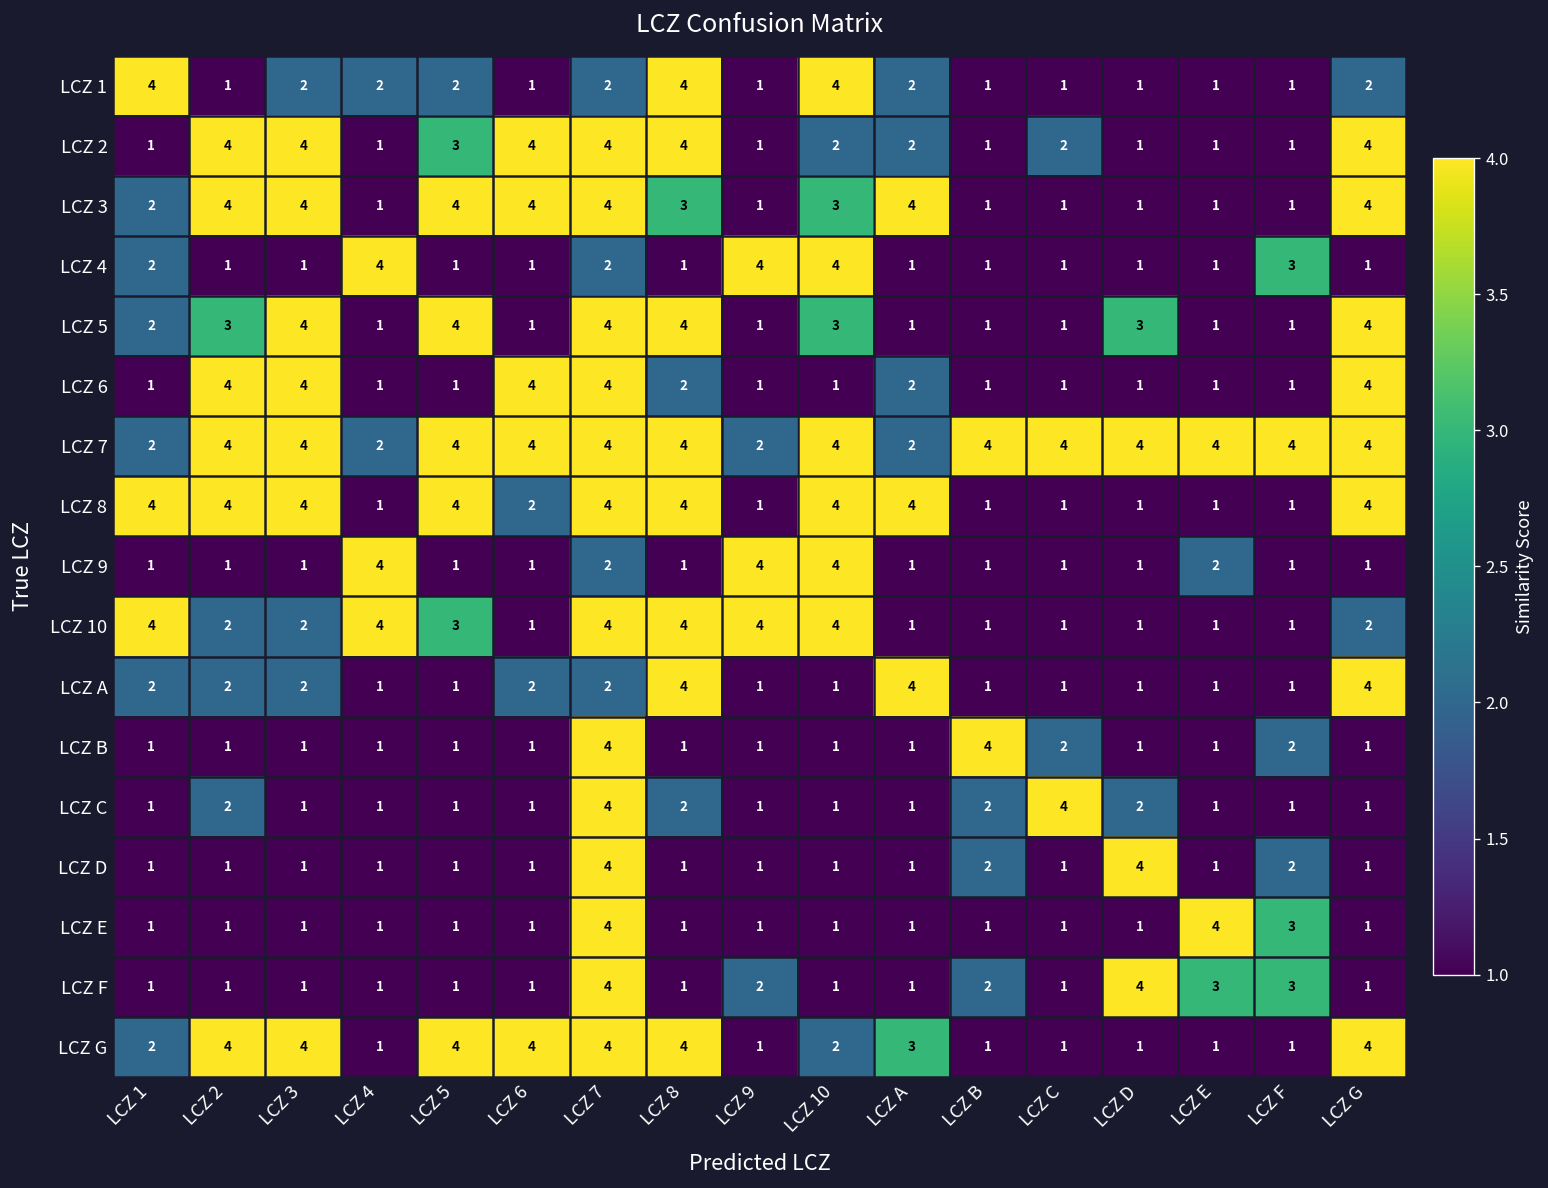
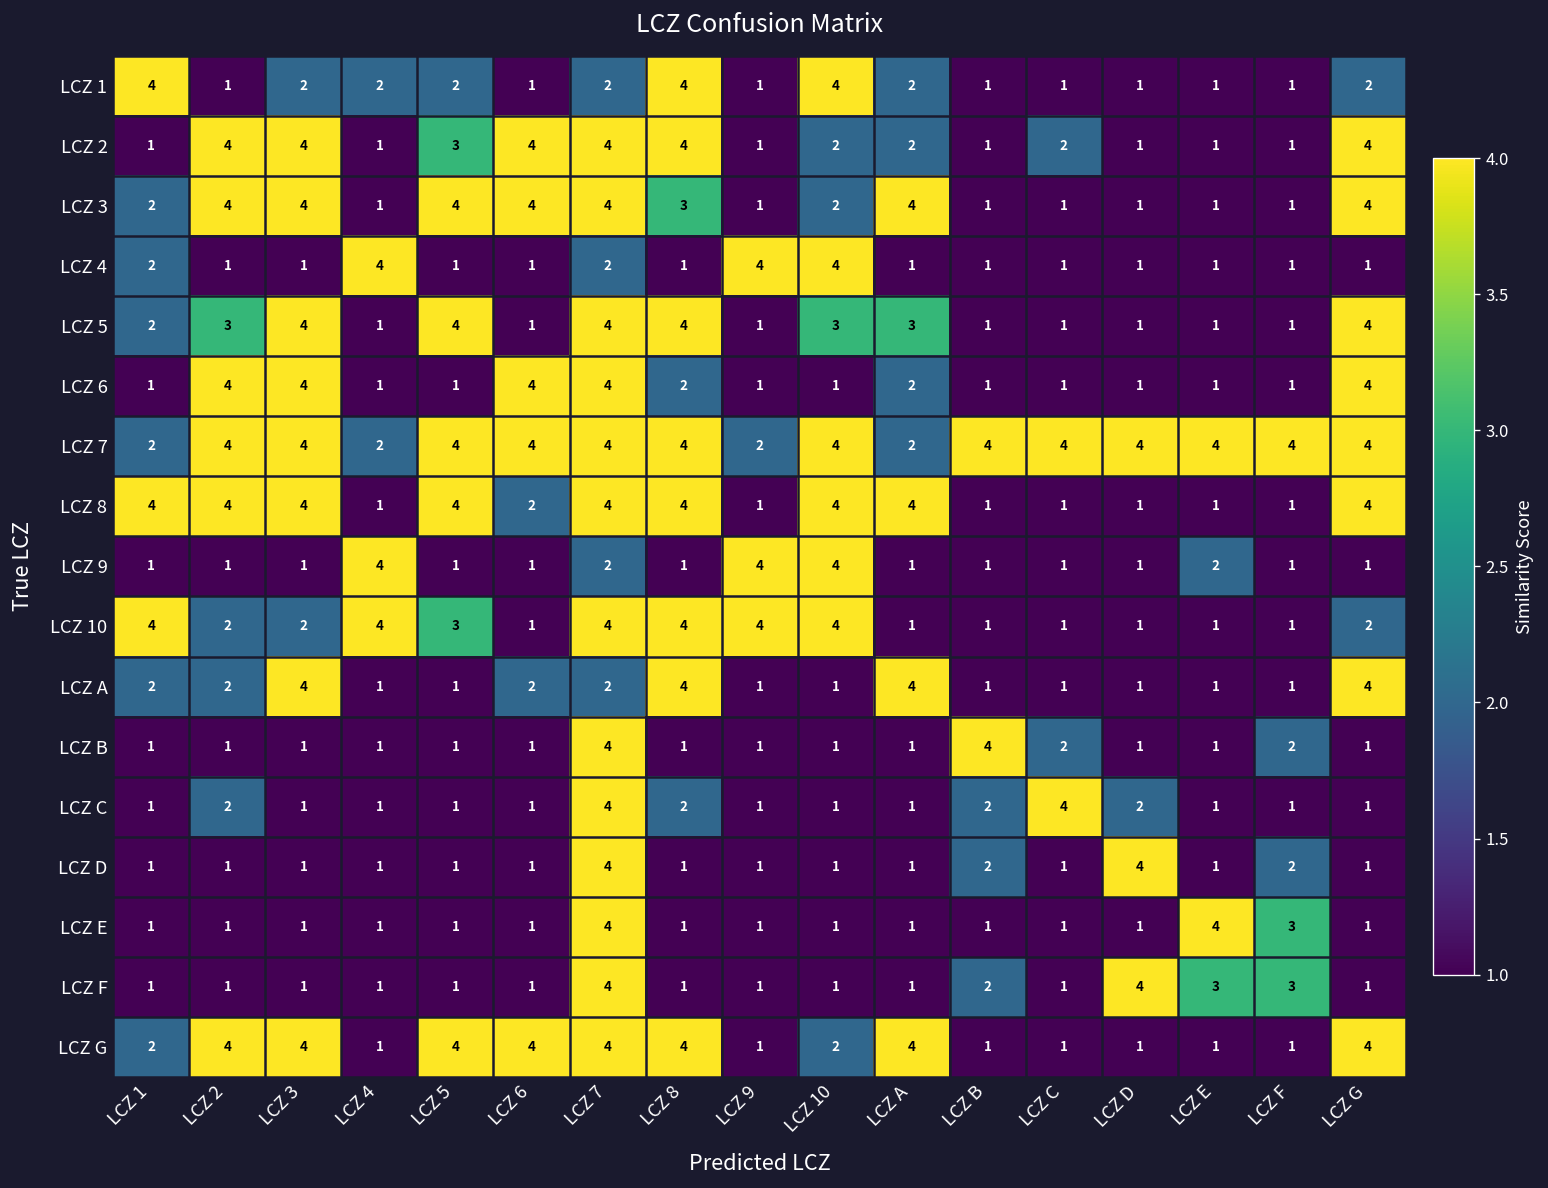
  {
    "LCZ 3": {
      "LCZ 1": 2,
      "LCZ 2": 4,
      "LCZ 3": 4,
      "LCZ 4": 1,
      "LCZ 5": 4,
      "LCZ 6": 4,
      "LCZ 7": 4,
      "LCZ 8": 3,
      "LCZ 9": 1,
-     "LCZ 10": 3,
+     "LCZ 10": 2,
      "LCZ A": 4,
      "LCZ B": 1,
      "LCZ C": 1,
      "LCZ D": 1,
      "LCZ E": 1,
      "LCZ F": 1,
      "LCZ G": 4
    },
    "LCZ 4": {
      "LCZ 1": 2,
      "LCZ 2": 1,
      "LCZ 3": 1,
      "LCZ 4": 4,
      "LCZ 5": 1,
      "LCZ 6": 1,
      "LCZ 7": 2,
      "LCZ 8": 1,
      "LCZ 9": 4,
      "LCZ 10": 4,
      "LCZ A": 1,
      "LCZ B": 1,
      "LCZ C": 1,
      "LCZ D": 1,
      "LCZ E": 1,
-     "LCZ F": 3,
+     "LCZ F": 1,
      "LCZ G": 1
    },
    "LCZ 5": {
      "LCZ 1": 2,
      "LCZ 2": 3,
      "LCZ 3": 4,
      "LCZ 4": 1,
      "LCZ 5": 4,
      "LCZ 6": 1,
      "LCZ 7": 4,
      "LCZ 8": 4,
      "LCZ 9": 1,
      "LCZ 10": 3,
-     "LCZ A": 1,
+     "LCZ A": 3,
      "LCZ B": 1,
      "LCZ C": 1,
-     "LCZ D": 3,
+     "LCZ D": 1,
      "LCZ E": 1,
      "LCZ F": 1,
      "LCZ G": 4
    },
    "LCZ A": {
      "LCZ 1": 2,
      "LCZ 2": 2,
-     "LCZ 3": 2,
+     "LCZ 3": 4,
      "LCZ 4": 1,
      "LCZ 5": 1,
      "LCZ 6": 2,
      "LCZ 7": 2,
      "LCZ 8": 4,
      "LCZ 9": 1,
      "LCZ 10": 1,
      "LCZ A": 4,
      "LCZ B": 1,
      "LCZ C": 1,
      "LCZ D": 1,
      "LCZ E": 1,
      "LCZ F": 1,
      "LCZ G": 4
    },
    "LCZ F": {
      "LCZ 1": 1,
      "LCZ 2": 1,
      "LCZ 3": 1,
      "LCZ 4": 1,
      "LCZ 5": 1,
      "LCZ 6": 1,
      "LCZ 7": 4,
      "LCZ 8": 1,
-     "LCZ 9": 2,
+     "LCZ 9": 1,
      "LCZ 10": 1,
      "LCZ A": 1,
      "LCZ B": 2,
      "LCZ C": 1,
      "LCZ D": 4,
      "LCZ E": 3,
      "LCZ F": 3,
      "LCZ G": 1
    },
    "LCZ G": {
      "LCZ 1": 2,
      "LCZ 2": 4,
      "LCZ 3": 4,
      "LCZ 4": 1,
      "LCZ 5": 4,
      "LCZ 6": 4,
      "LCZ 7": 4,
      "LCZ 8": 4,
      "LCZ 9": 1,
      "LCZ 10": 2,
-     "LCZ A": 3,
+     "LCZ A": 4,
      "LCZ B": 1,
      "LCZ C": 1,
      "LCZ D": 1,
      "LCZ E": 1,
      "LCZ F": 1,
      "LCZ G": 4
    }
  }
